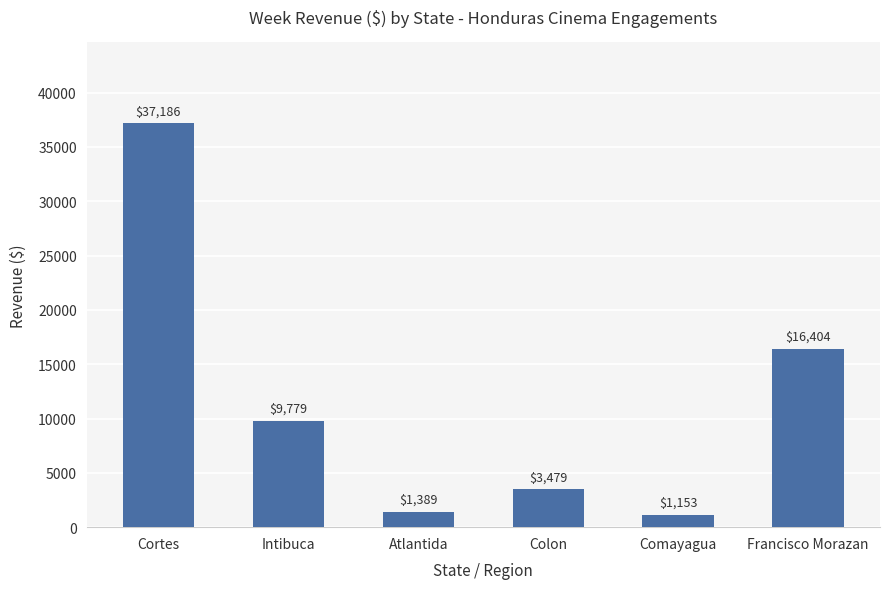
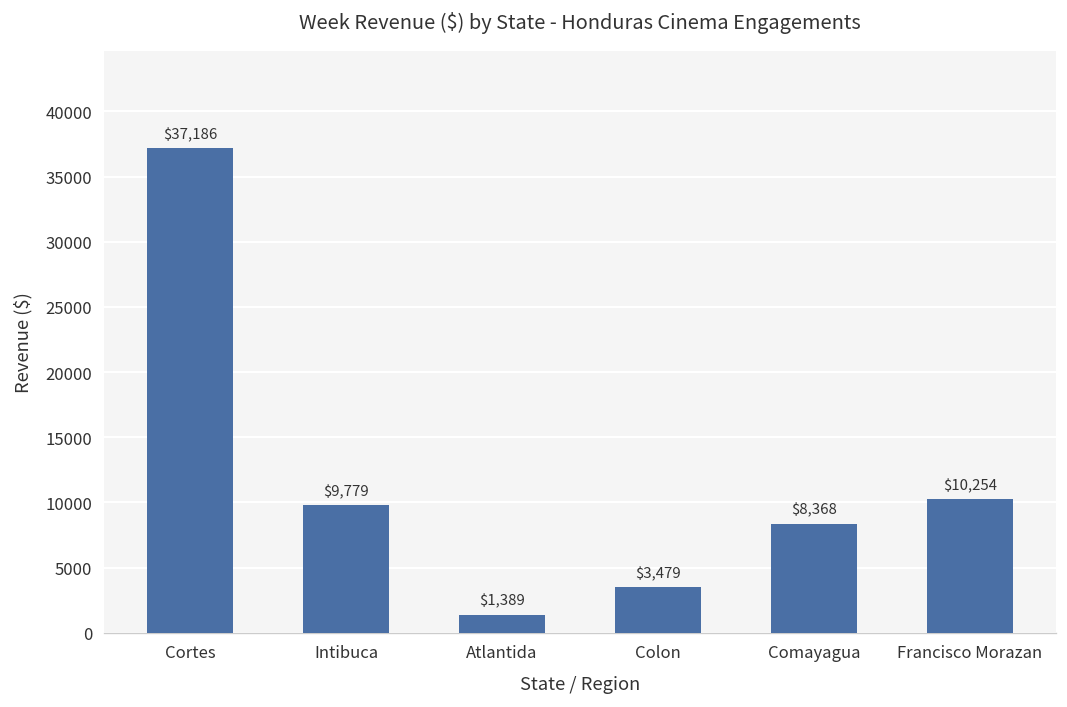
  {
    "Cortes": "$37,186",
    "Intibuca": "$9,779",
    "Atlantida": "$1,389",
    "Colon": "$3,479",
-   "Comayagua": "$1,153",
-   "Francisco Morazan": "$16,404"
+   "Comayagua": "$8,368",
+   "Francisco Morazan": "$10,254"
  }
